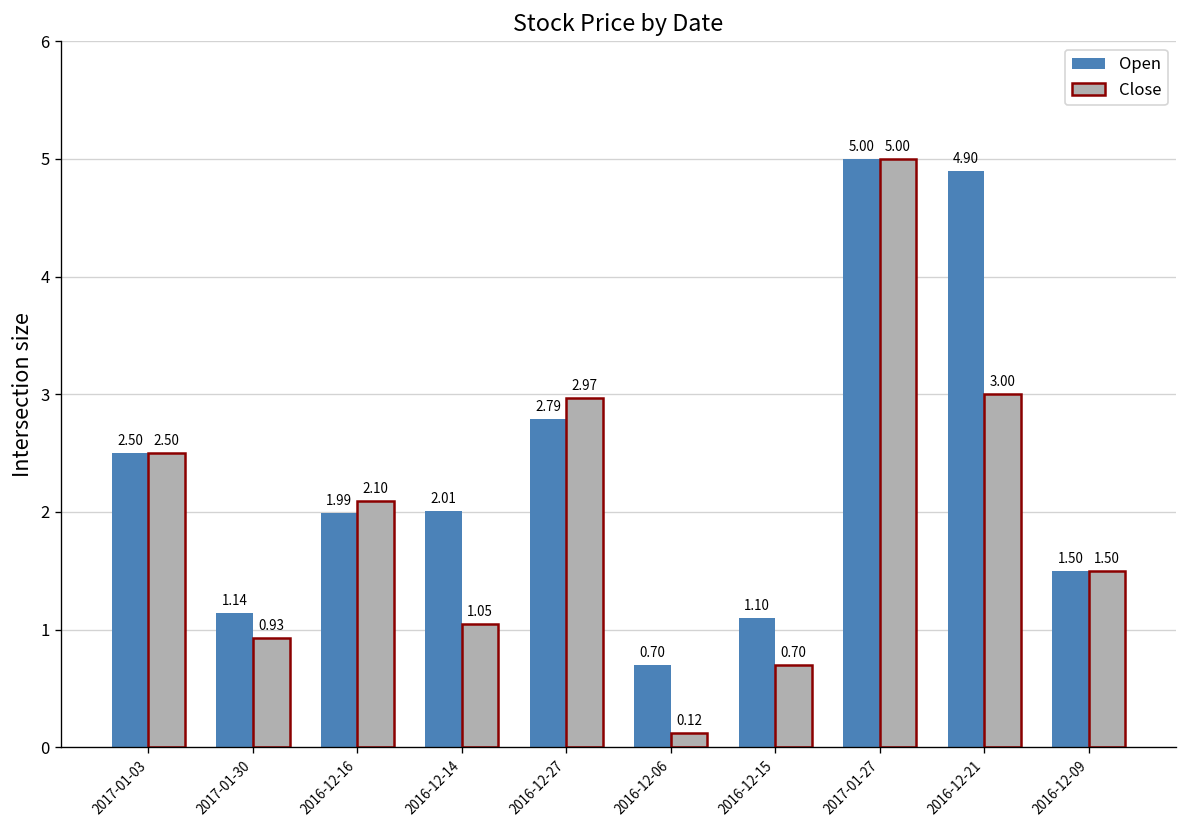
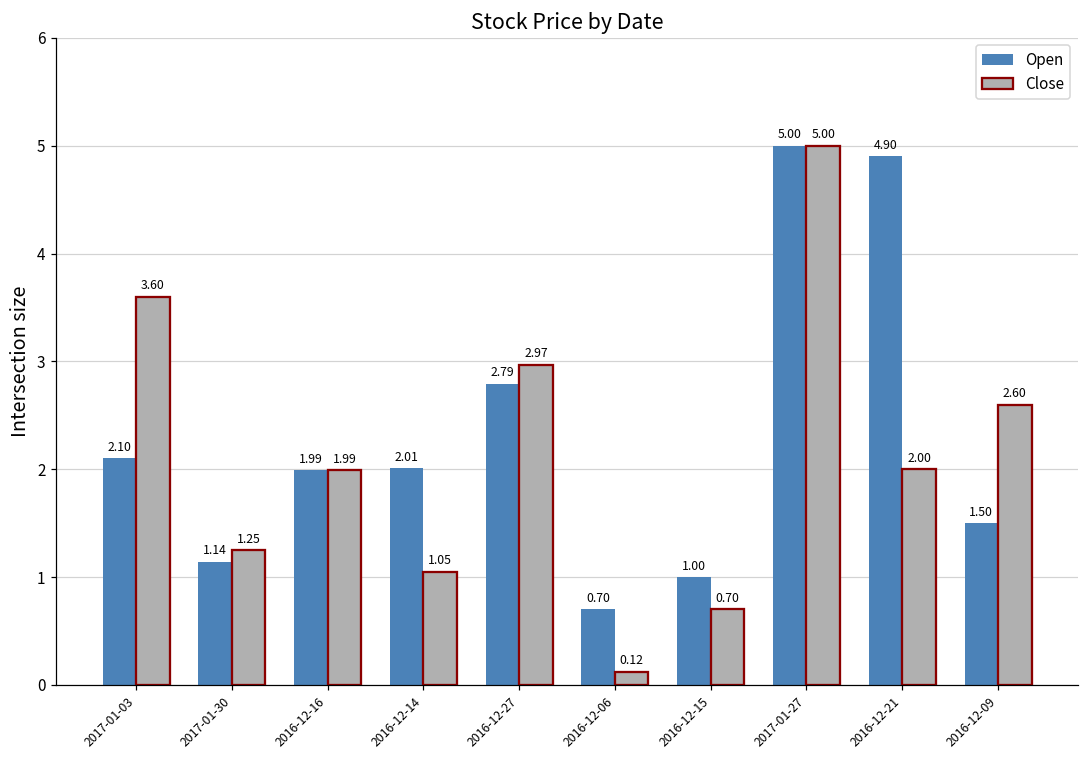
  {
    "Open": {
-     "2017-01-03": 2.50,
+     "2017-01-03": 2.10,
      "2017-01-30": 1.14,
      "2016-12-16": 1.99,
      "2016-12-14": 2.01,
      "2016-12-27": 2.79,
      "2016-12-06": 0.70,
-     "2016-12-15": 1.10,
+     "2016-12-15": 1.00,
      "2017-01-27": 5.00,
      "2016-12-21": 4.90,
      "2016-12-09": 1.50
    },
    "Close": {
-     "2017-01-03": 2.50,
-     "2017-01-30": 0.93,
-     "2016-12-16": 2.10,
+     "2017-01-03": 3.60,
+     "2017-01-30": 1.25,
+     "2016-12-16": 1.99,
      "2016-12-14": 1.05,
      "2016-12-27": 2.97,
      "2016-12-06": 0.12,
      "2016-12-15": 0.70,
      "2017-01-27": 5.00,
-     "2016-12-21": 3.00,
-     "2016-12-09": 1.50
+     "2016-12-21": 2.00,
+     "2016-12-09": 2.60
    }
  }
